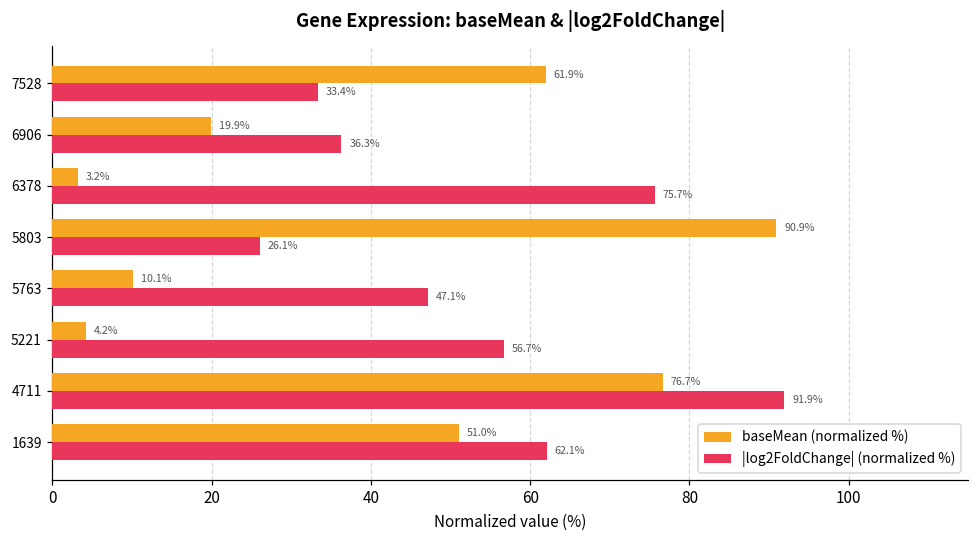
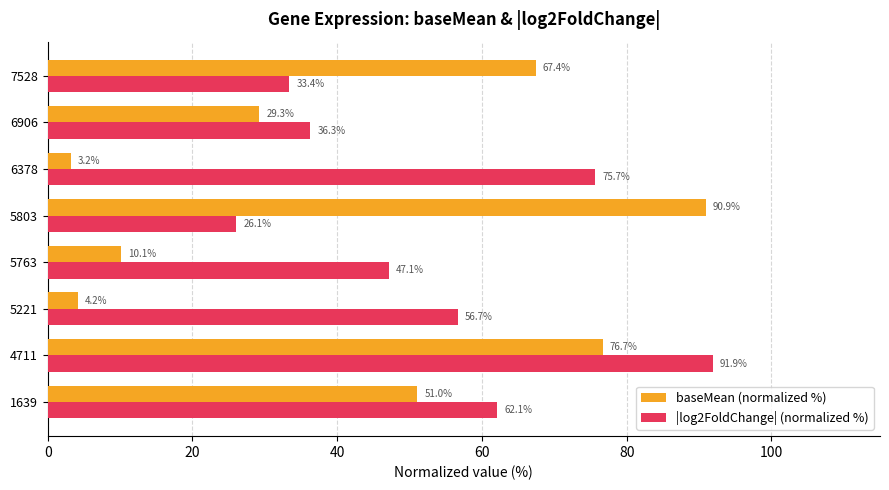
  {
    "baseMean (normalized %)": {
-     "7528": "61.9%",
-     "6906": "19.9%",
+     "7528": "67.4%",
+     "6906": "29.3%",
      "6378": "3.2%",
      "5803": "90.9%",
      "5763": "10.1%",
      "5221": "4.2%",
      "4711": "76.7%",
      "1639": "51.0%"
    },
    "|log2FoldChange| (normalized %)": {
      "7528": "33.4%",
      "6906": "36.3%",
      "6378": "75.7%",
      "5803": "26.1%",
      "5763": "47.1%",
      "5221": "56.7%",
      "4711": "91.9%",
      "1639": "62.1%"
    }
  }
